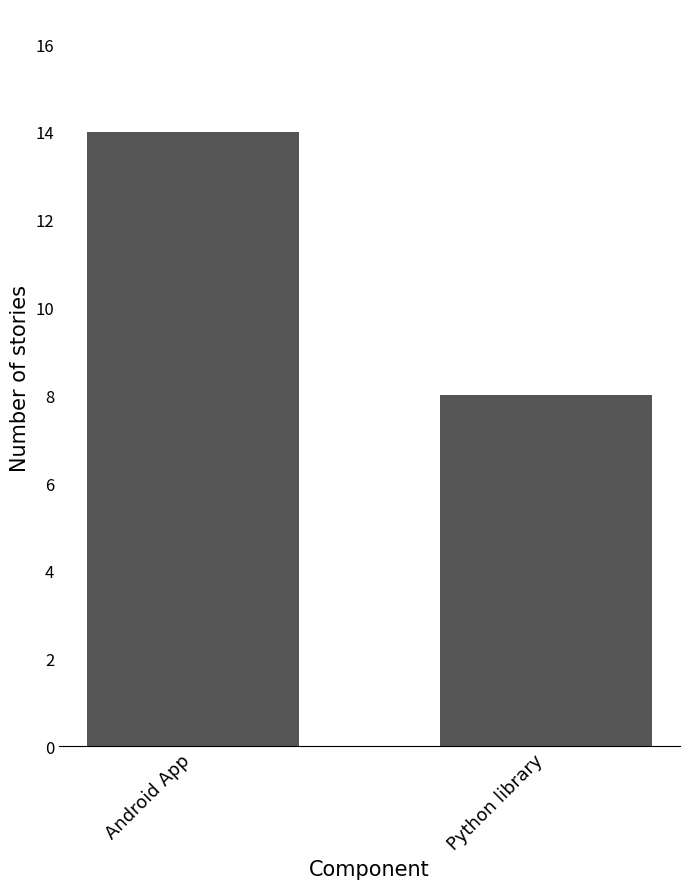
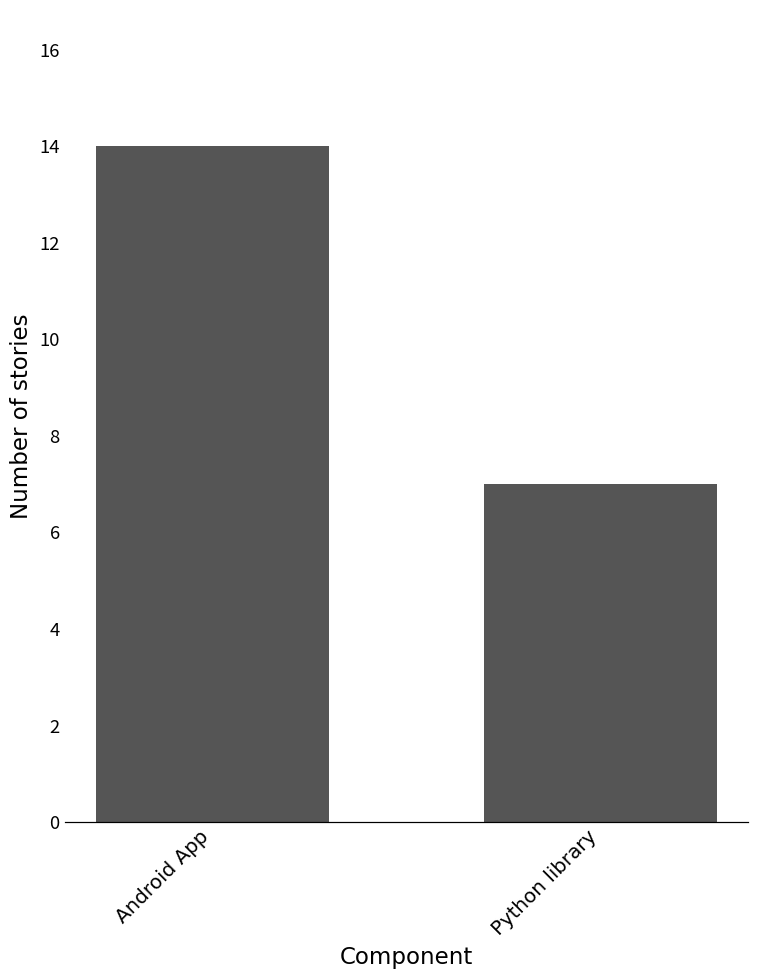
  {
    "Android App": 14,
-   "Python library": 8
+   "Python library": 7
  }
